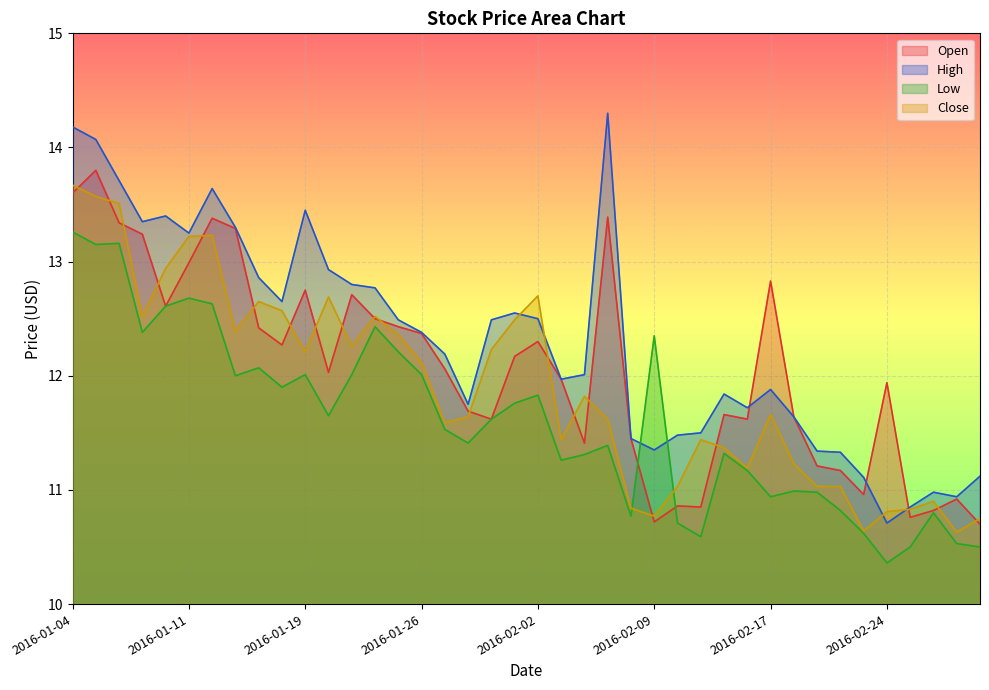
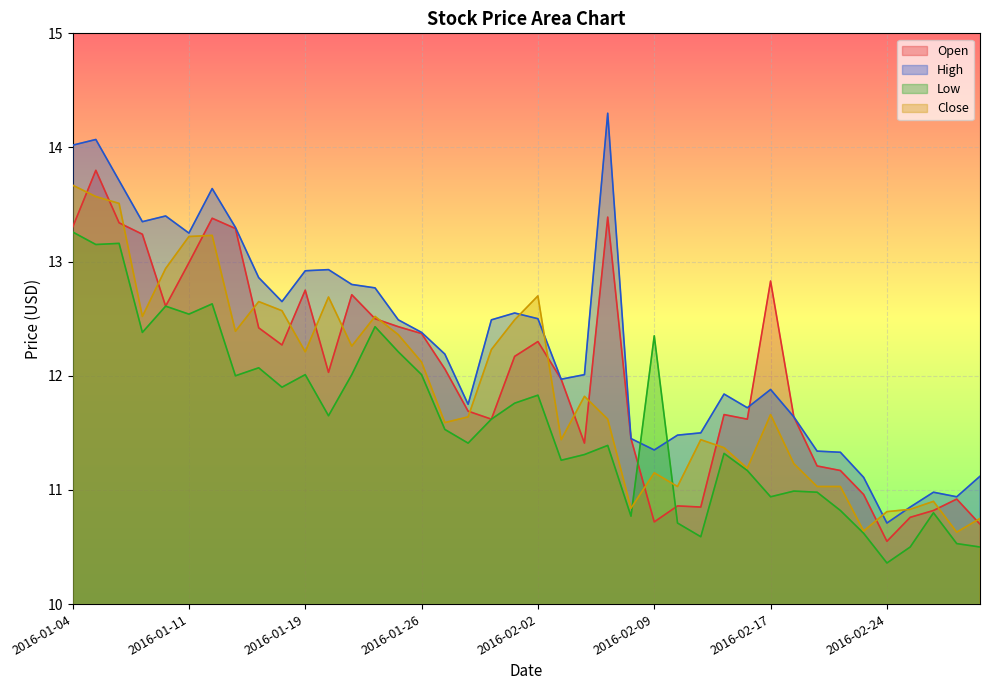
  {
    "Open": {
-     "2016-01-04": 13.6,
+     "2016-01-04": 13.3,
      "2016-01-11": 12.99,
      "2016-01-19": 12.75,
      "2016-02-02": 12.30,
      "2016-02-09": 10.72,
      "2016-02-17": 12.83,
-     "2016-02-24": 11.94
+     "2016-02-24": 10.55
    },
    "High": {
-     "2016-01-04": 14.18,
+     "2016-01-04": 14.02,
      "2016-01-11": 13.25,
-     "2016-01-19": 13.45,
+     "2016-01-19": 12.92,
      "2016-02-02": 12.50,
      "2016-02-09": 11.35,
      "2016-02-17": 11.88,
      "2016-02-24": 10.71
    },
    "Low": {
      "2016-01-04": 13.26,
-     "2016-01-11": 12.68,
+     "2016-01-11": 12.54,
      "2016-01-19": 12.01,
      "2016-01-26": 12.01,
      "2016-02-02": 11.83,
      "2016-02-09": 12.35,
      "2016-02-17": 10.94,
      "2016-02-24": 10.36
    },
    "Close": {
      "2016-01-04": 13.67,
      "2016-01-11": 13.22,
      "2016-01-19": 12.21,
      "2016-01-26": 12.12,
      "2016-02-02": 12.70,
-     "2016-02-09": 10.77,
+     "2016-02-09": 11.15,
      "2016-02-17": 11.66,
      "2016-02-24": 10.81
    }
  }
